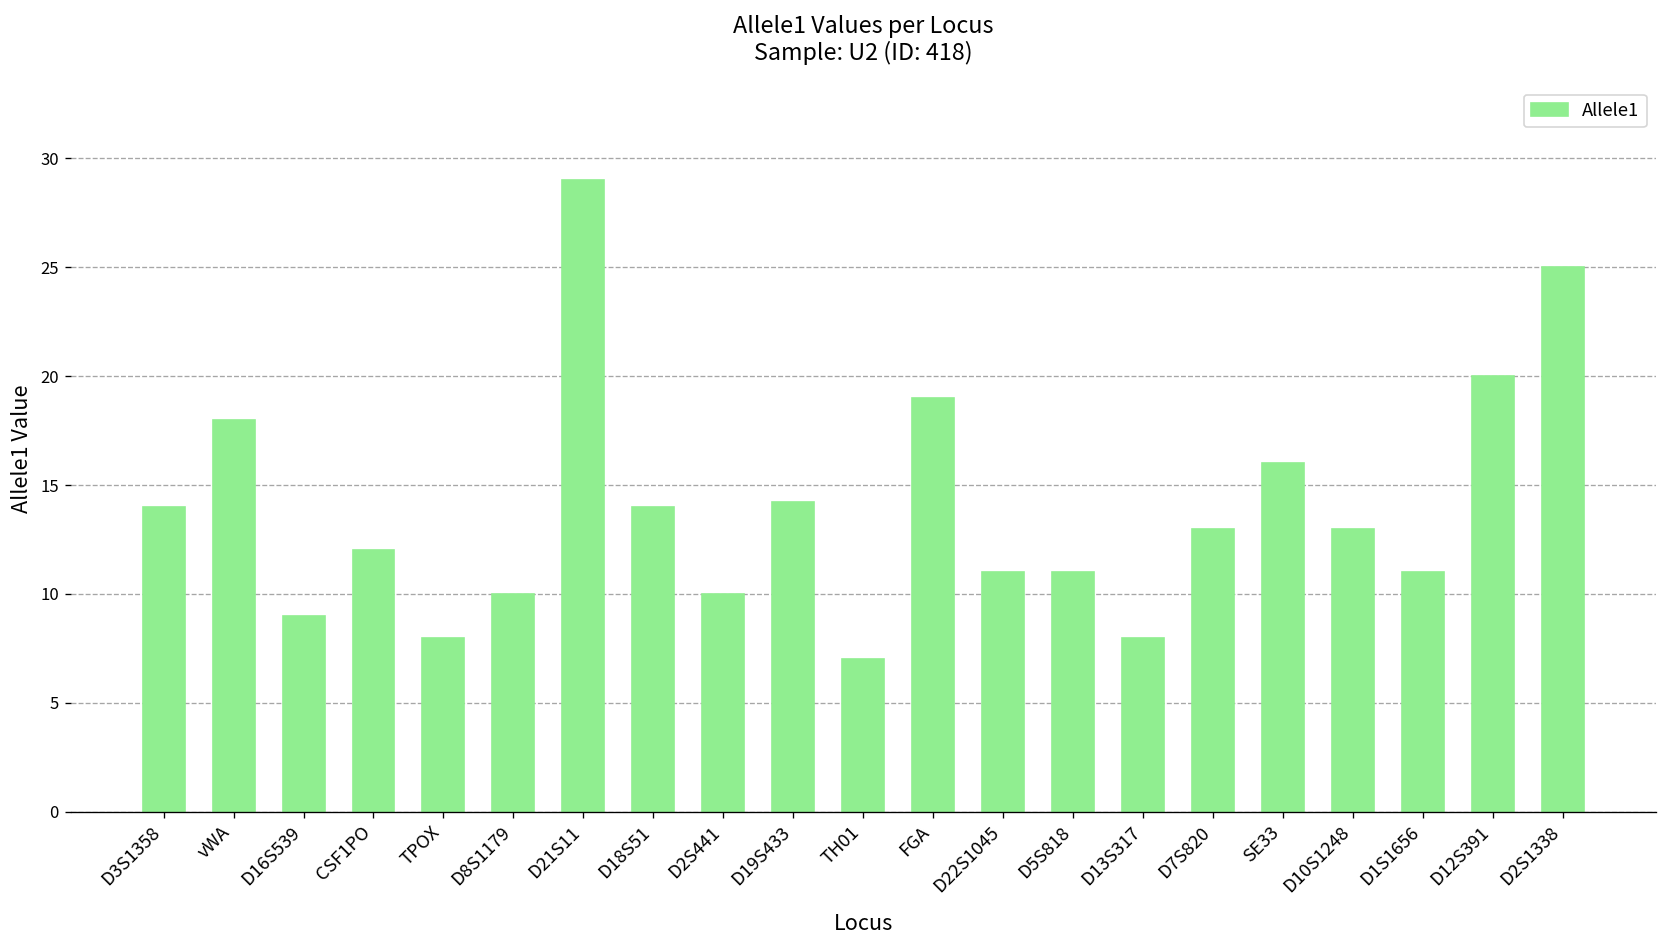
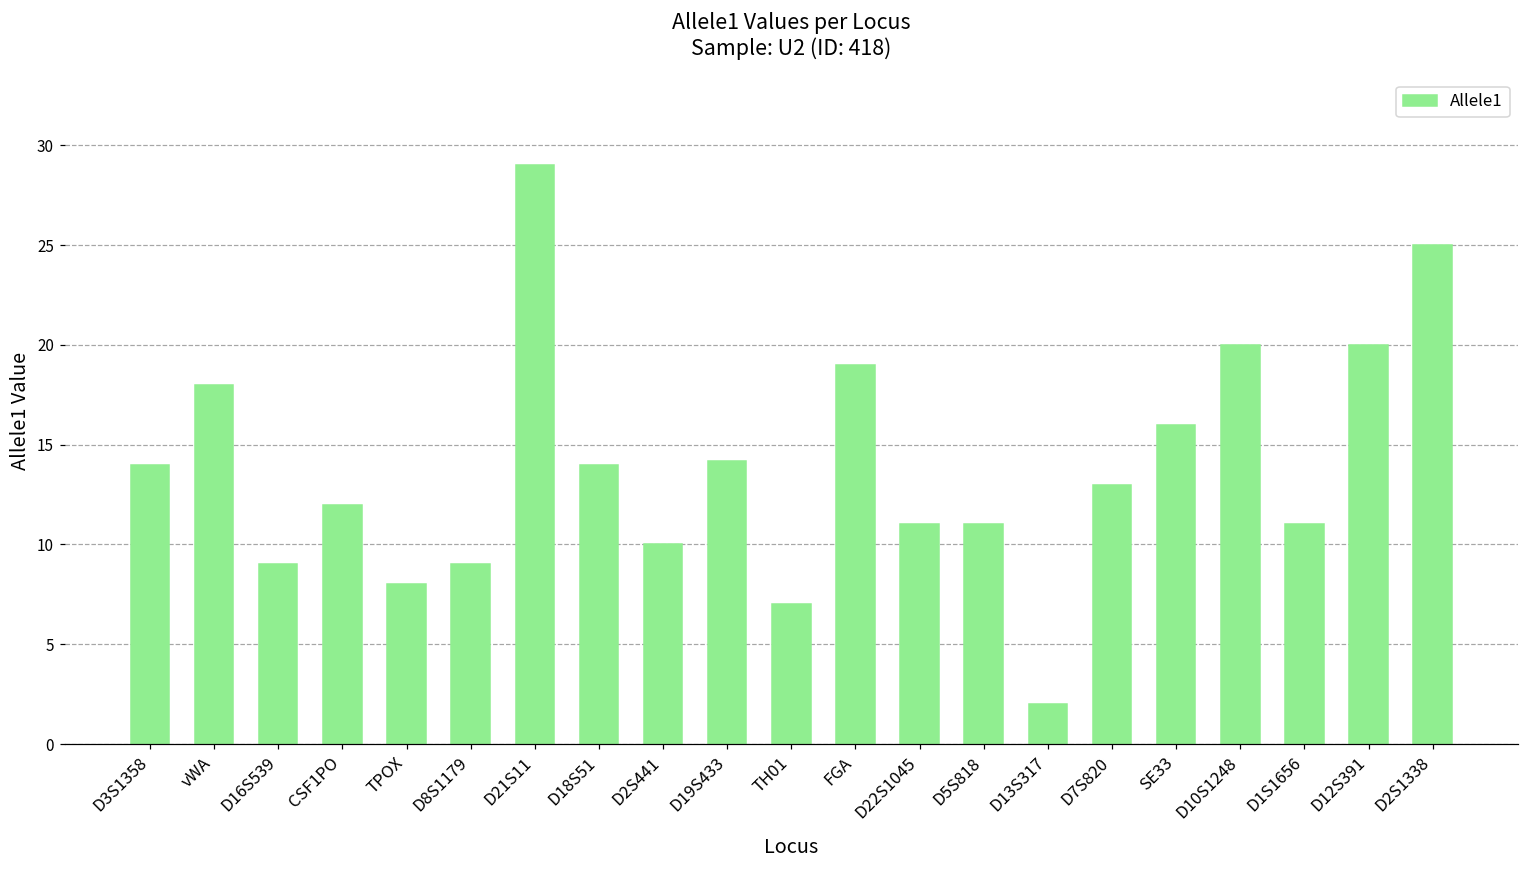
  {
    "D3S1358": 14,
    "vWA": 18,
    "D16S539": 9,
    "CSF1PO": 12,
    "TPOX": 8,
-   "D8S1179": 10,
+   "D8S1179": 9,
    "D21S11": 29,
    "D18S51": 14,
    "D2S441": 10,
    "D19S433": 14.2,
    "TH01": 7,
    "FGA": 19,
    "D22S1045": 11,
    "D5S818": 11,
-   "D13S317": 8,
+   "D13S317": 2,
    "D7S820": 13,
    "SE33": 16,
-   "D10S1248": 13,
+   "D10S1248": 20,
    "D1S1656": 11,
    "D12S391": 20,
    "D2S1338": 25
  }
